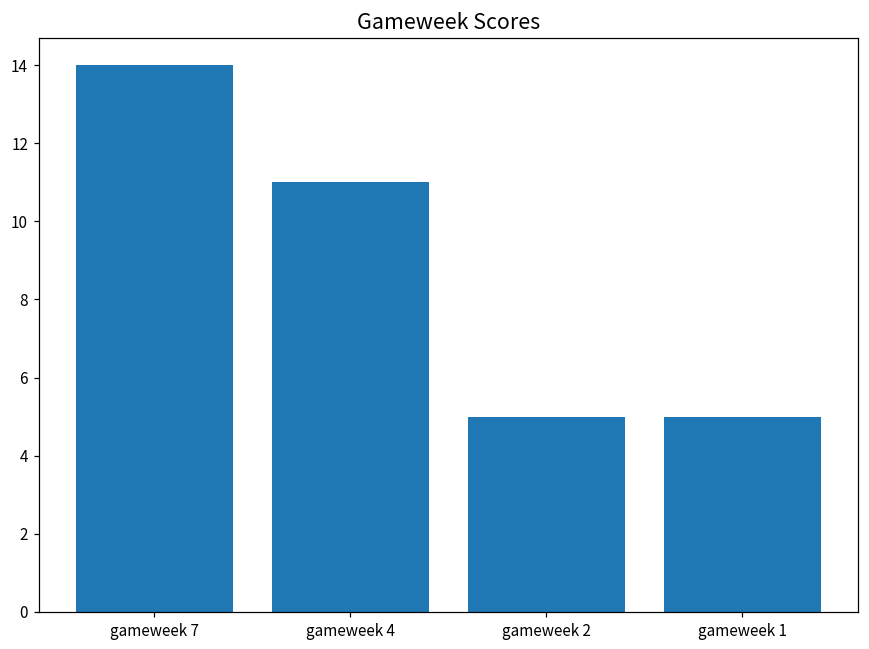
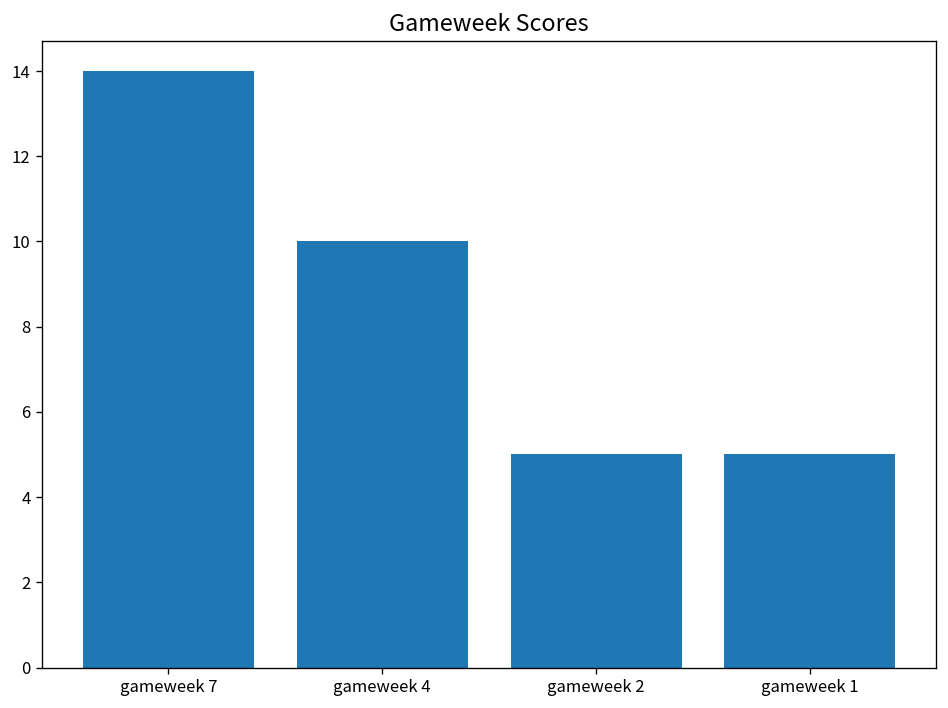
  {
    "gameweek 7": 14,
-   "gameweek 4": 11,
+   "gameweek 4": 10,
    "gameweek 2": 5,
    "gameweek 1": 5
  }
